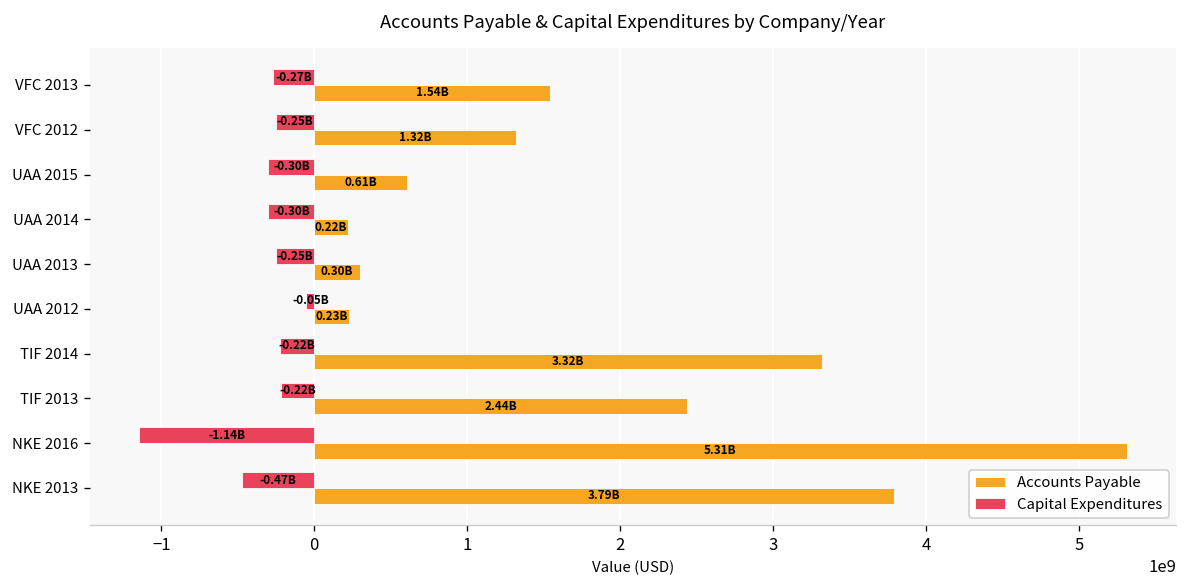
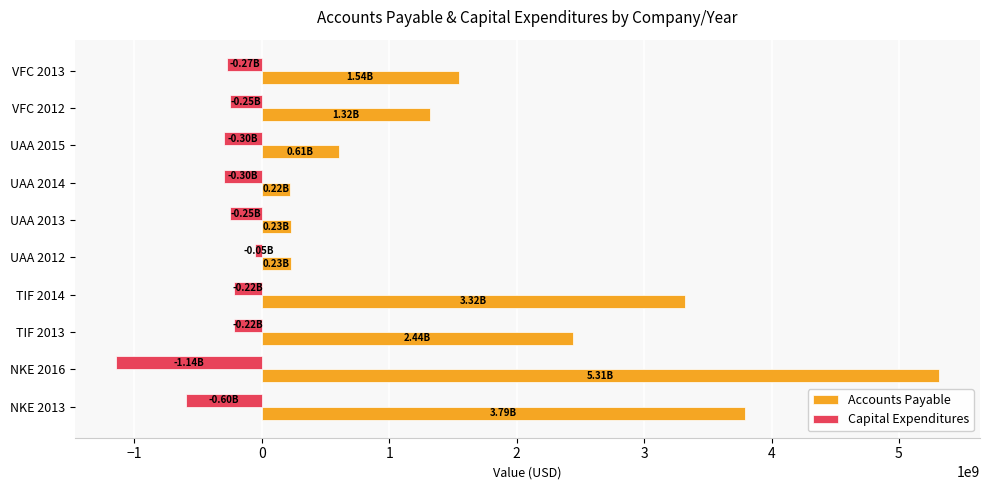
  {
    "Accounts Payable": {
      "VFC 2013": "1.54B",
      "VFC 2012": "1.32B",
      "UAA 2015": "0.61B",
      "UAA 2014": "0.22B",
-     "UAA 2013": "0.30B",
+     "UAA 2013": "0.23B",
      "UAA 2012": "0.23B",
      "TIF 2014": "3.32B",
      "TIF 2013": "2.44B",
      "NKE 2016": "5.31B",
      "NKE 2013": "3.79B"
    },
    "Capital Expenditures": {
      "VFC 2013": "-0.27B",
      "VFC 2012": "-0.25B",
      "UAA 2015": "-0.30B",
      "UAA 2014": "-0.30B",
      "UAA 2013": "-0.25B",
      "UAA 2012": "-0.05B",
      "TIF 2014": "-0.22B",
      "TIF 2013": "-0.22B",
      "NKE 2016": "-1.14B",
-     "NKE 2013": "-0.47B"
+     "NKE 2013": "-0.60B"
    }
  }
